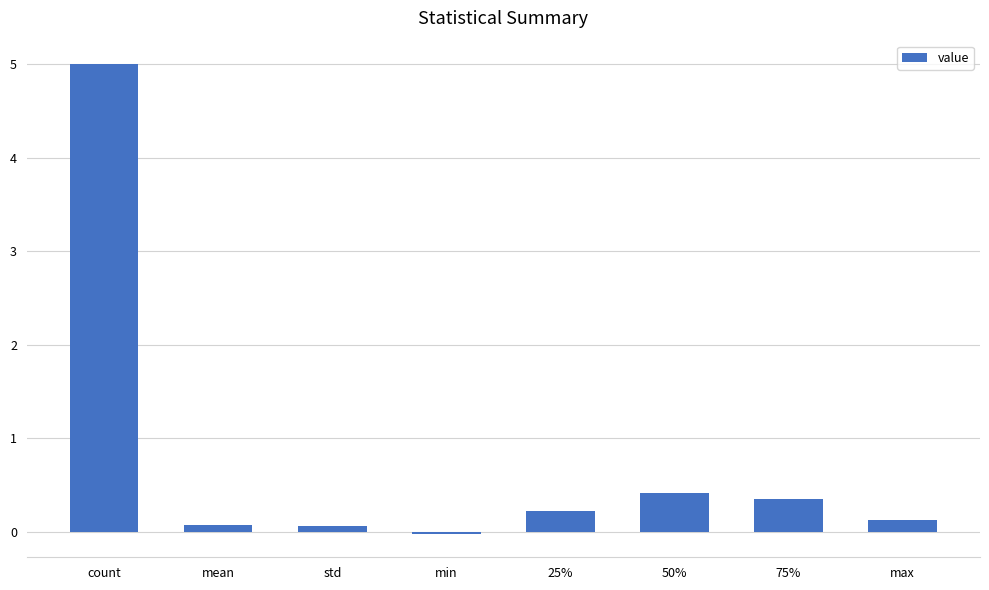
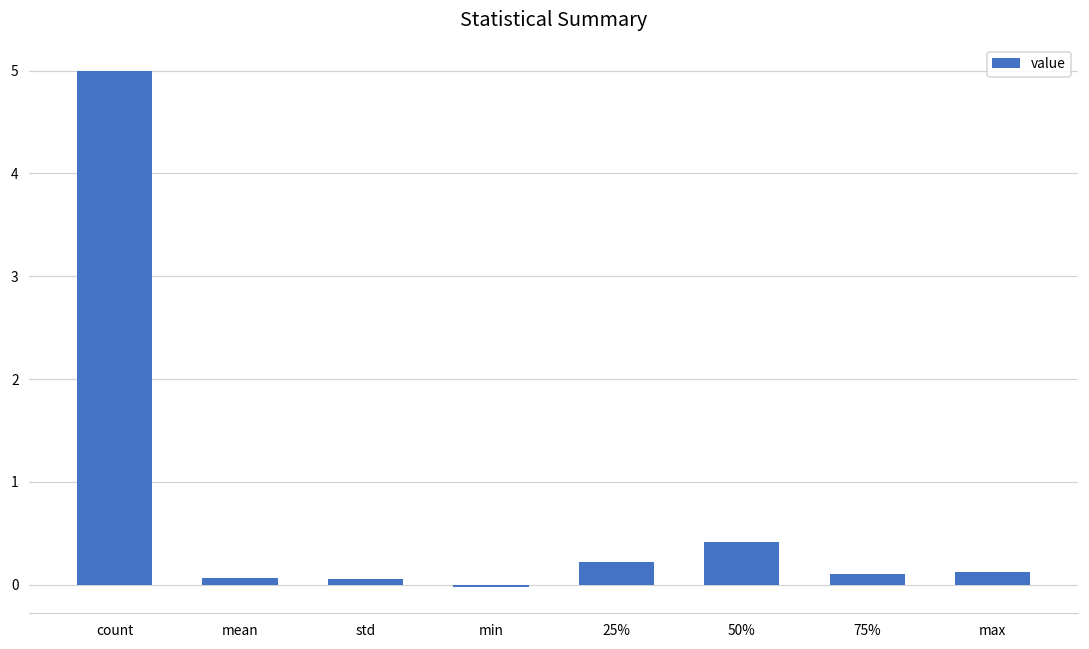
  {
    "count": 5.0,
    "mean": 0.1,
    "std": 0.1,
    "25%": 0.2,
    "50%": 0.4,
-   "75%": 0.3,
+   "75%": 0.1,
    "max": 0.1
  }
